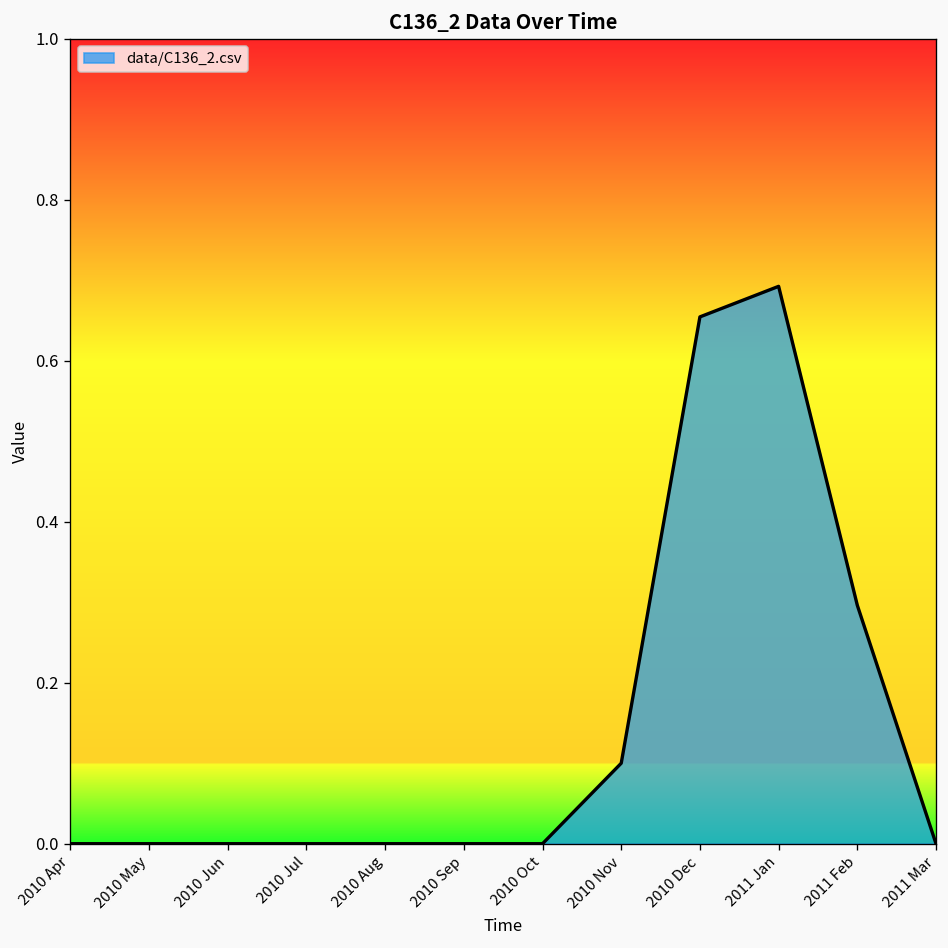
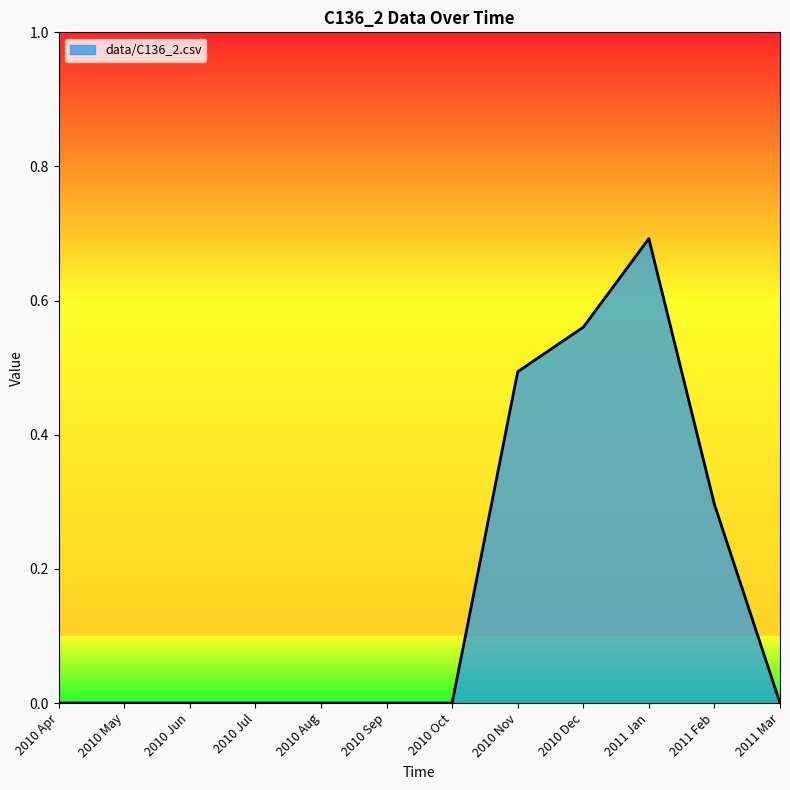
  {
    "2010 Apr": 0.00,
    "2010 May": 0.00,
    "2010 Jun": 0.00,
    "2010 Jul": 0.00,
    "2010 Aug": 0.00,
    "2010 Sep": 0.00,
    "2010 Oct": 0.00,
-   "2010 Nov": 0.10,
-   "2010 Dec": 0.65,
+   "2010 Nov": 0.49,
+   "2010 Dec": 0.56,
    "2011 Jan": 0.69,
    "2011 Feb": 0.30,
    "2011 Mar": 0.00
  }
